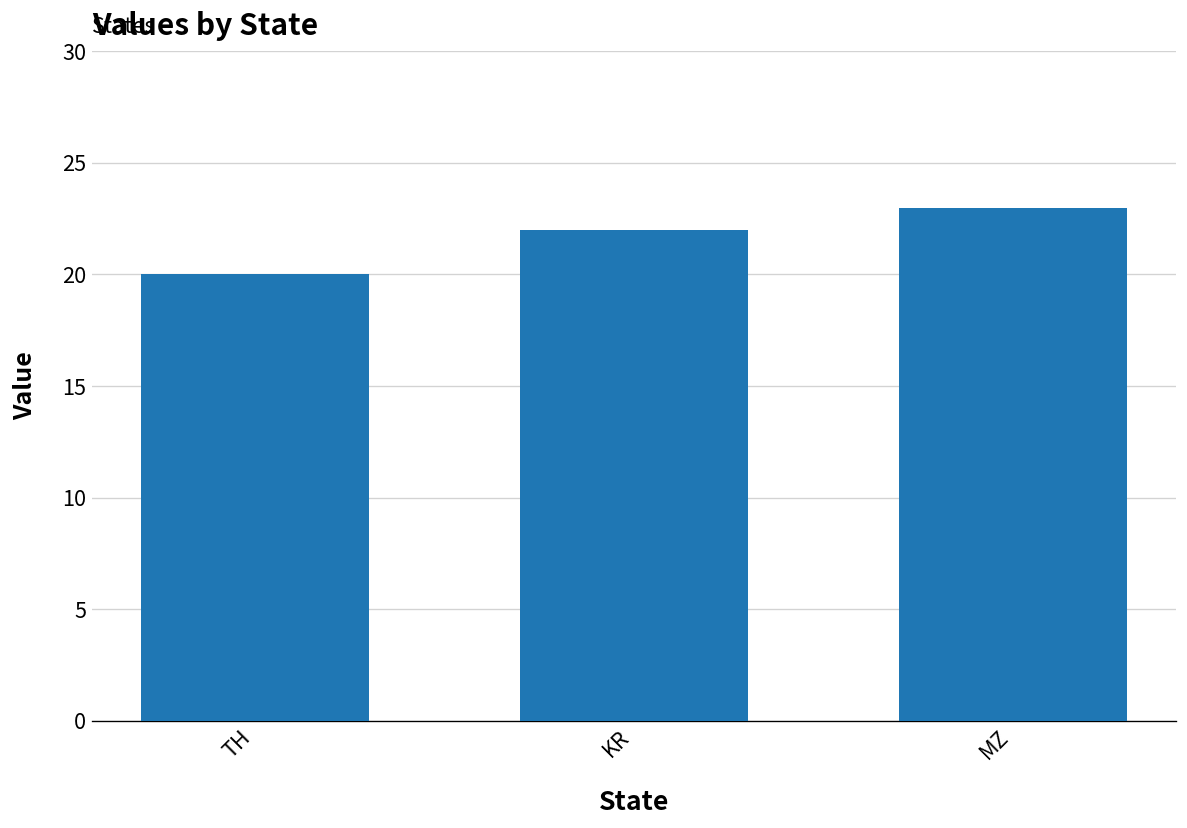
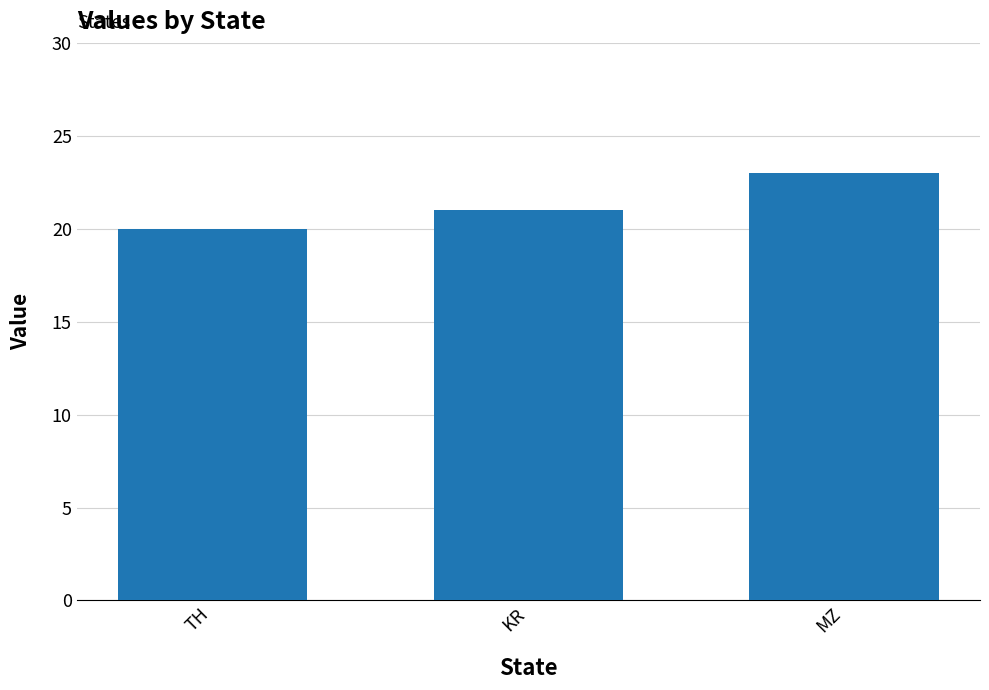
  {
    "TH": 20,
-   "KR": 22,
+   "KR": 21,
    "MZ": 23
  }
